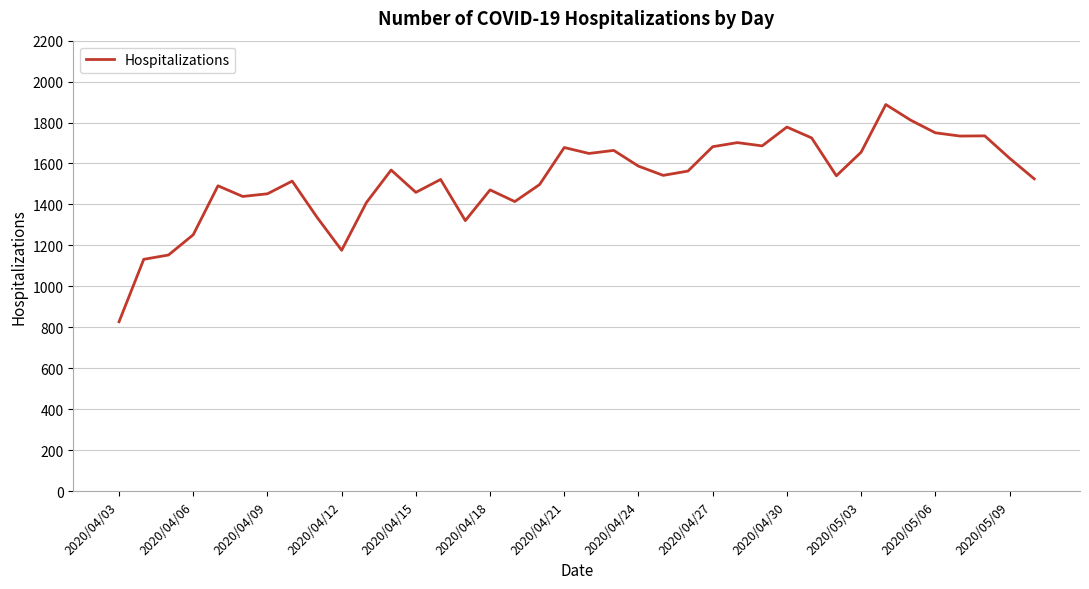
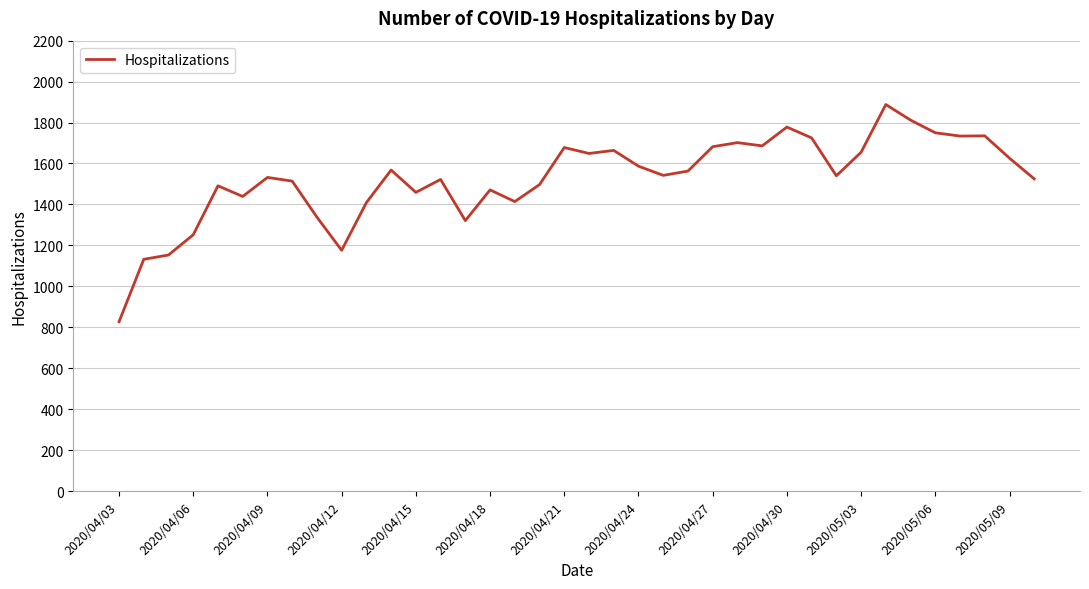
  {
    "2020/04/03": 830,
    "2020/04/06": 1250,
-   "2020/04/09": 1450,
+   "2020/04/09": 1530,
    "2020/04/12": 1180,
    "2020/04/15": 1460,
    "2020/04/18": 1470,
    "2020/04/21": 1680,
    "2020/04/24": 1590,
    "2020/04/27": 1680,
    "2020/04/30": 1780,
    "2020/05/03": 1660,
    "2020/05/06": 1750,
    "2020/05/09": 1630
  }
